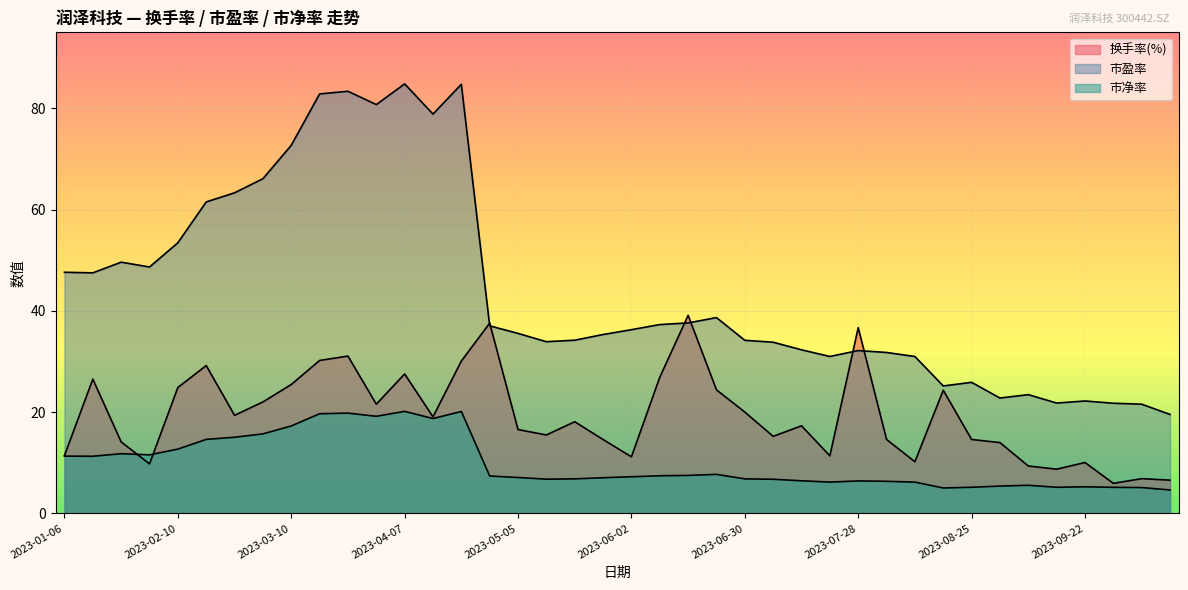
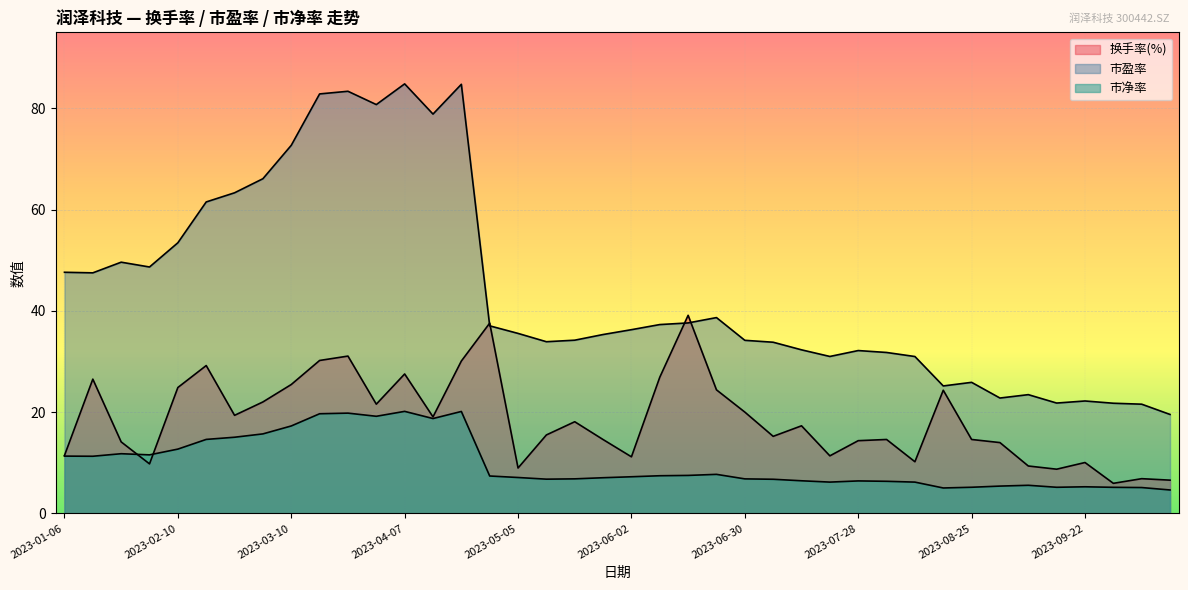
  {
    "换手率(%)": {
      "2023-02-10": 25,
      "2023-03-10": 25,
      "2023-04-07": 28,
-     "2023-05-05": 17,
+     "2023-05-05": 9,
      "2023-06-02": 11,
      "2023-06-30": 20,
-     "2023-07-28": 37,
+     "2023-07-28": 14,
      "2023-08-25": 15,
      "2023-09-22": 10
    }
  }
